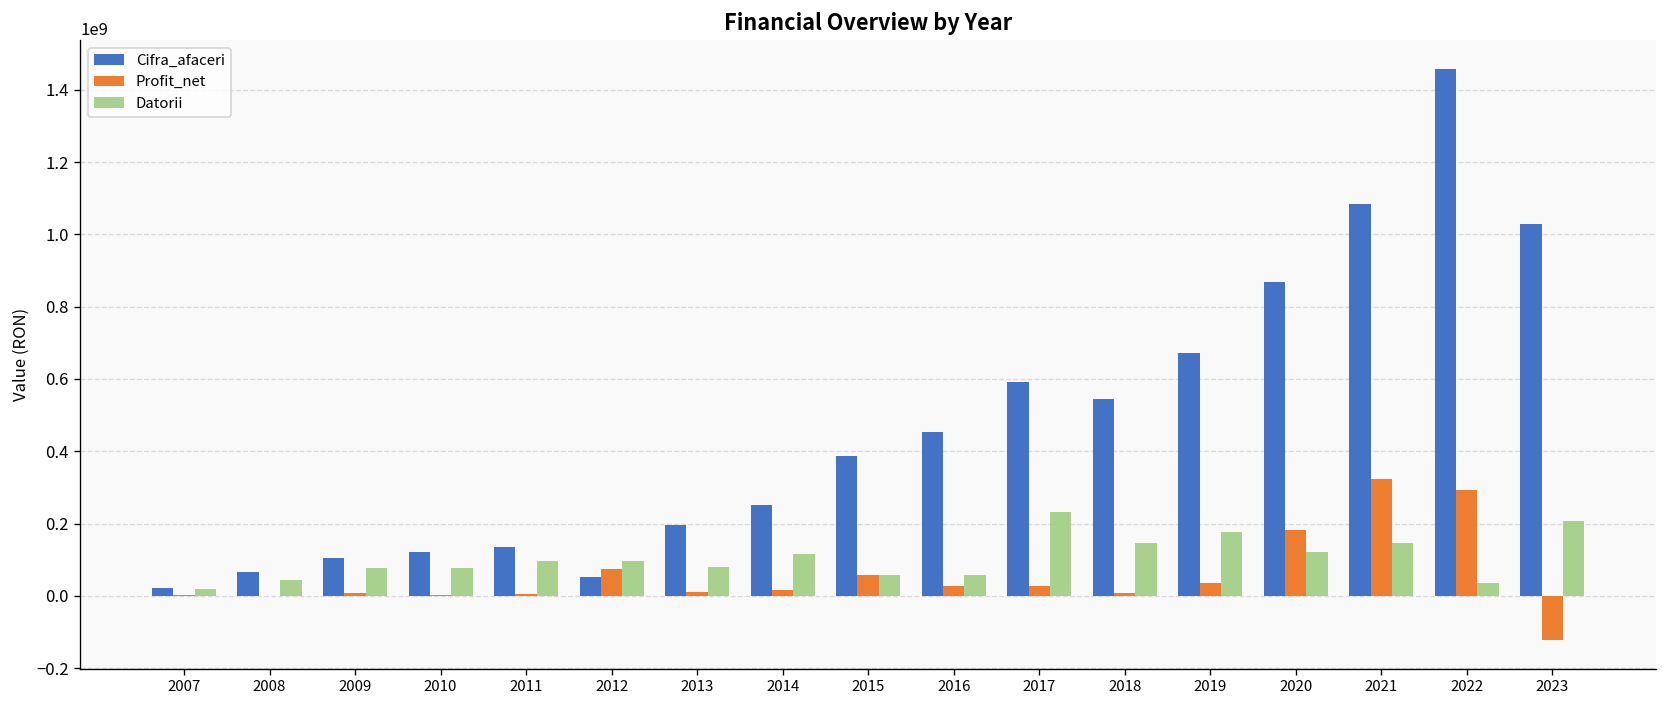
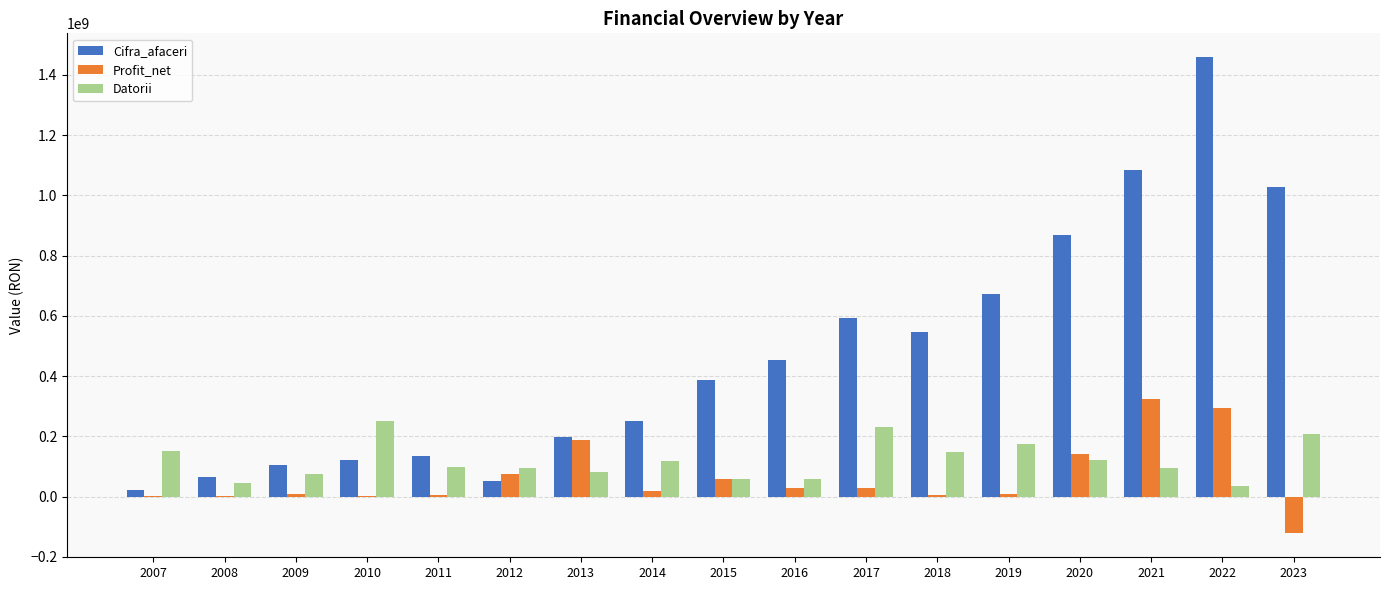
  {
    "Cifra_afaceri": {
      "2007": 20000000,
      "2008": 60000000,
      "2009": 100000000,
      "2010": 120000000,
      "2011": 140000000,
      "2012": 50000000,
      "2013": 200000000,
      "2014": 250000000,
      "2015": 390000000,
      "2016": 450000000,
      "2017": 590000000,
      "2018": 550000000,
      "2019": 670000000,
      "2020": 870000000,
      "2021": 1080000000,
      "2022": 1460000000,
      "2023": 1030000000
    },
    "Profit_net": {
      "2012": 70000000,
-     "2013": 10000000,
+     "2013": 190000000,
      "2014": 20000000,
      "2015": 60000000,
      "2016": 30000000,
      "2017": 30000000,
-     "2019": 30000000,
-     "2020": 180000000,
+     "2019": 10000000,
+     "2020": 140000000,
      "2021": 320000000,
      "2022": 290000000,
      "2023": -120000000
    },
    "Datorii": {
-     "2007": 20000000,
+     "2007": 150000000,
      "2008": 40000000,
      "2009": 80000000,
-     "2010": 80000000,
+     "2010": 250000000,
      "2011": 100000000,
      "2012": 100000000,
      "2013": 80000000,
      "2014": 120000000,
      "2015": 60000000,
      "2016": 60000000,
      "2017": 230000000,
      "2018": 150000000,
      "2019": 180000000,
      "2020": 120000000,
-     "2021": 150000000,
+     "2021": 90000000,
      "2022": 40000000,
      "2023": 210000000
    }
  }
